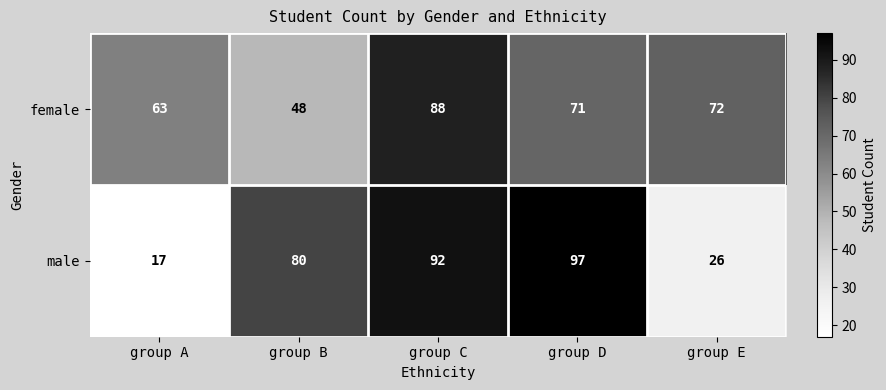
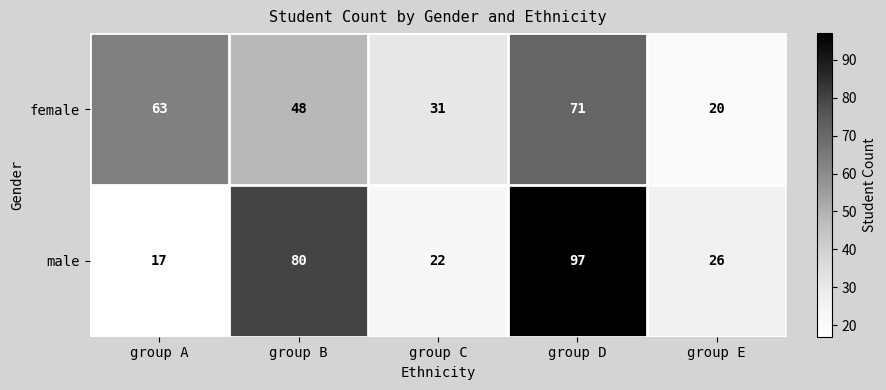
  {
    "female": {
      "group A": 63,
      "group B": 48,
-     "group C": 88,
+     "group C": 31,
      "group D": 71,
-     "group E": 72
+     "group E": 20
    },
    "male": {
      "group A": 17,
      "group B": 80,
-     "group C": 92,
+     "group C": 22,
      "group D": 97,
      "group E": 26
    }
  }
